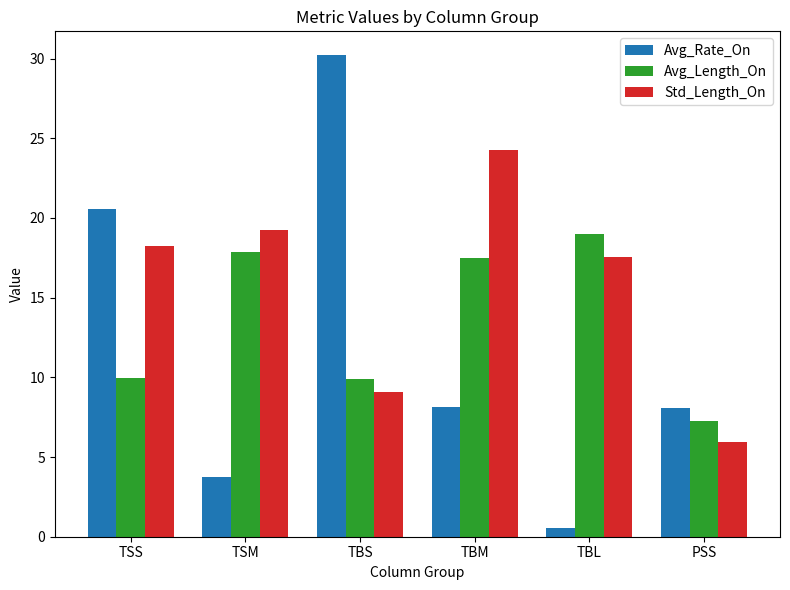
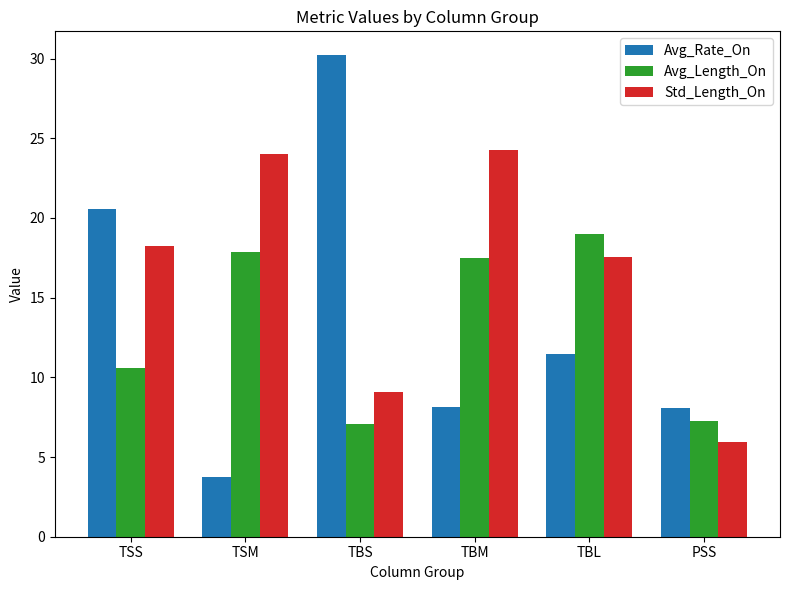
  {
    "Avg_Rate_On": {
      "TSS": 20.5,
      "TSM": 3.7,
      "TBS": 30.2,
      "TBM": 8.1,
-     "TBL": 0.6,
+     "TBL": 11.4,
      "PSS": 8.1
    },
    "Avg_Length_On": {
-     "TSS": 10.0,
+     "TSS": 10.6,
      "TSM": 17.9,
-     "TBS": 9.9,
+     "TBS": 7.1,
      "TBM": 17.5,
      "TBL": 19.0,
      "PSS": 7.3
    },
    "Std_Length_On": {
      "TSS": 18.2,
-     "TSM": 19.3,
+     "TSM": 24.0,
      "TBS": 9.1,
      "TBM": 24.3,
      "TBL": 17.6,
      "PSS": 5.9
    }
  }
